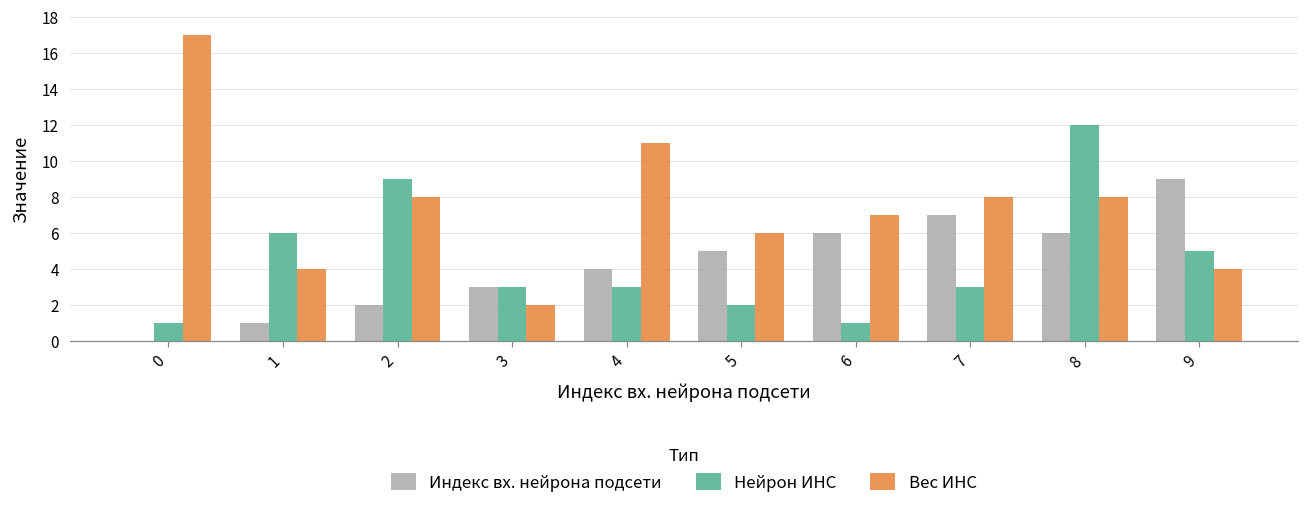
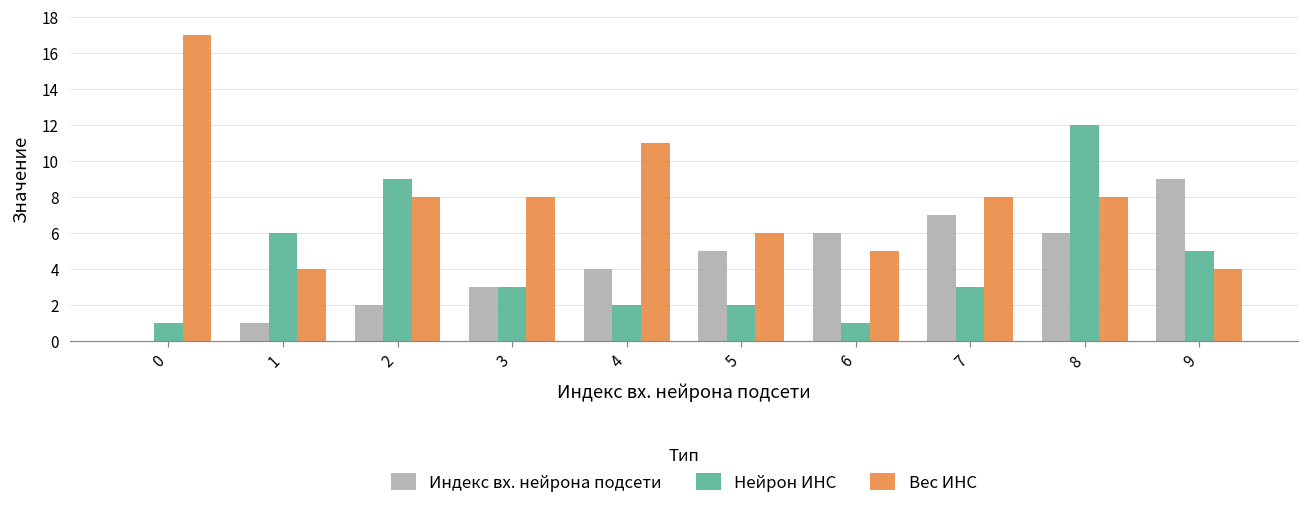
  {
    "Индекс вх. нейрона подсети": {
      "0": 0,
      "1": 1,
      "2": 2,
      "3": 3,
      "4": 4,
      "5": 5,
      "6": 6,
      "7": 7,
      "8": 6,
      "9": 9
    },
    "Нейрон ИНС": {
      "0": 1,
      "1": 6,
      "2": 9,
      "3": 3,
-     "4": 3,
+     "4": 2,
      "5": 2,
      "6": 1,
      "7": 3,
      "8": 12,
      "9": 5
    },
    "Вес ИНС": {
      "0": 17,
      "1": 4,
      "2": 8,
-     "3": 2,
+     "3": 8,
      "4": 11,
      "5": 6,
-     "6": 7,
+     "6": 5,
      "7": 8,
      "8": 8,
      "9": 4
    }
  }
